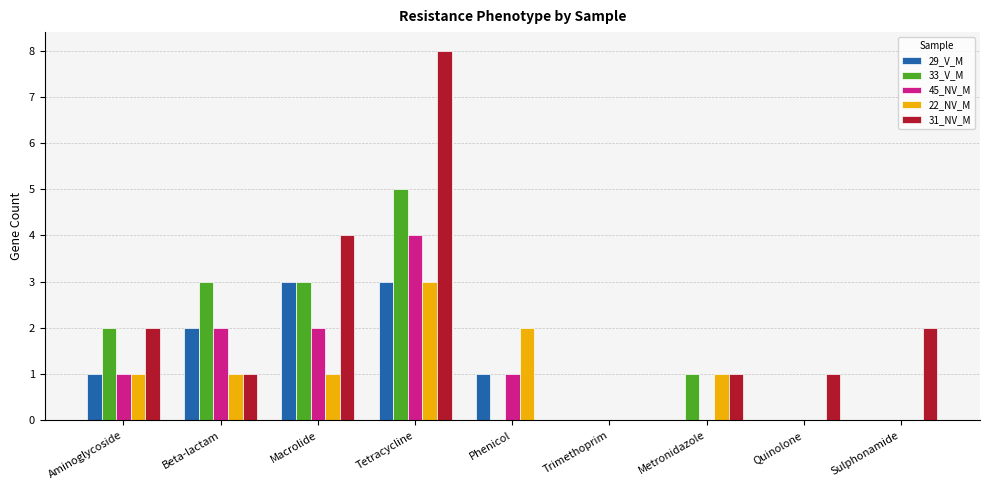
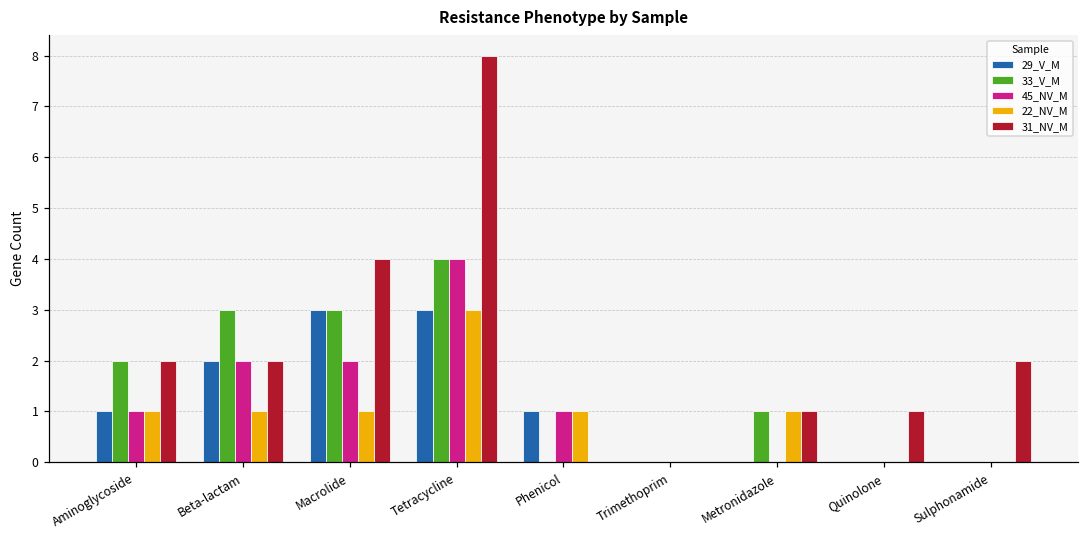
  {
    "29_V_M": {
      "Aminoglycoside": 1,
      "Beta-lactam": 2,
      "Macrolide": 3,
      "Tetracycline": 3,
      "Phenicol": 1,
      "Trimethoprim": 0,
      "Metronidazole": 0,
      "Quinolone": 0,
      "Sulphonamide": 0
    },
    "33_V_M": {
      "Aminoglycoside": 2,
      "Beta-lactam": 3,
      "Macrolide": 3,
-     "Tetracycline": 5,
+     "Tetracycline": 4,
      "Phenicol": 0,
      "Trimethoprim": 0,
      "Metronidazole": 1,
      "Quinolone": 0,
      "Sulphonamide": 0
    },
    "45_NV_M": {
      "Aminoglycoside": 1,
      "Beta-lactam": 2,
      "Macrolide": 2,
      "Tetracycline": 4,
      "Phenicol": 1,
      "Trimethoprim": 0,
      "Metronidazole": 0,
      "Quinolone": 0,
      "Sulphonamide": 0
    },
    "22_NV_M": {
      "Aminoglycoside": 1,
      "Beta-lactam": 1,
      "Macrolide": 1,
      "Tetracycline": 3,
-     "Phenicol": 2,
+     "Phenicol": 1,
      "Trimethoprim": 0,
      "Metronidazole": 1,
      "Quinolone": 0,
      "Sulphonamide": 0
    },
    "31_NV_M": {
      "Aminoglycoside": 2,
-     "Beta-lactam": 1,
+     "Beta-lactam": 2,
      "Macrolide": 4,
      "Tetracycline": 8,
      "Phenicol": 0,
      "Trimethoprim": 0,
      "Metronidazole": 1,
      "Quinolone": 1,
      "Sulphonamide": 2
    }
  }
